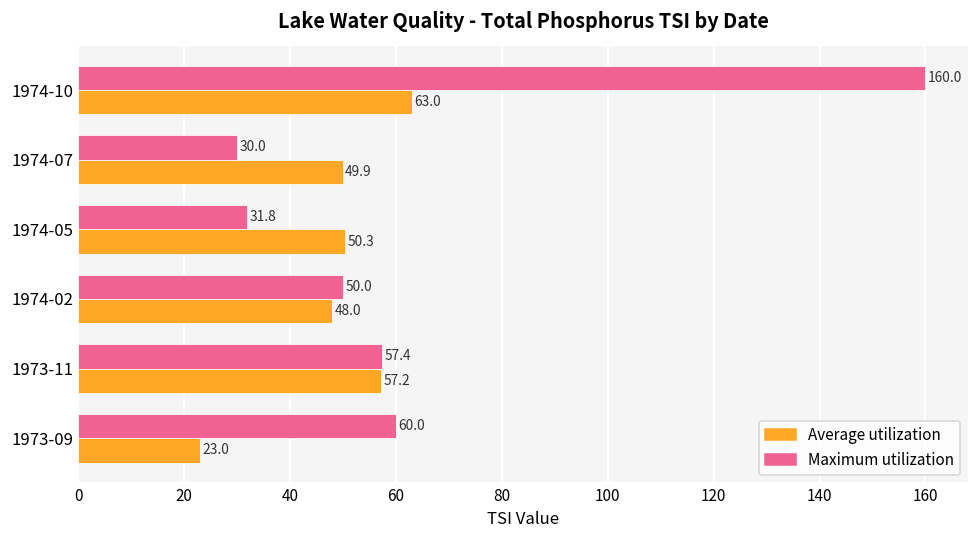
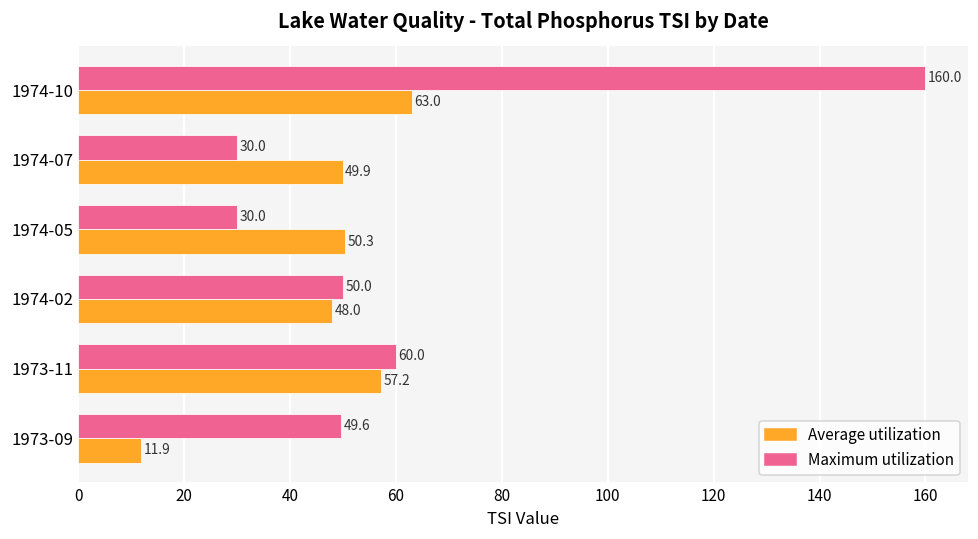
  {
    "Average utilization": {
      "1974-10": 63.0,
      "1974-07": 49.9,
      "1974-05": 50.3,
      "1974-02": 48.0,
      "1973-11": 57.2,
-     "1973-09": 23.0
+     "1973-09": 11.9
    },
    "Maximum utilization": {
      "1974-10": 160.0,
      "1974-07": 30.0,
-     "1974-05": 31.8,
+     "1974-05": 30.0,
      "1974-02": 50.0,
-     "1973-11": 57.4,
-     "1973-09": 60.0
+     "1973-11": 60.0,
+     "1973-09": 49.6
    }
  }
